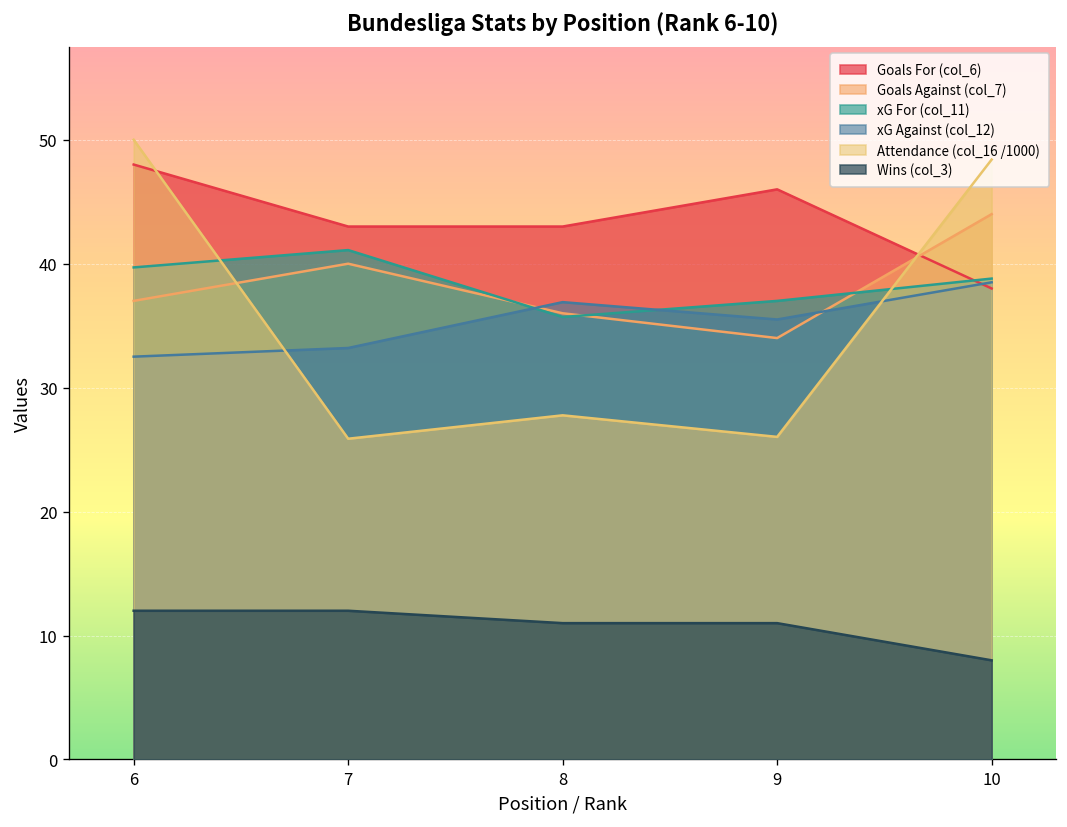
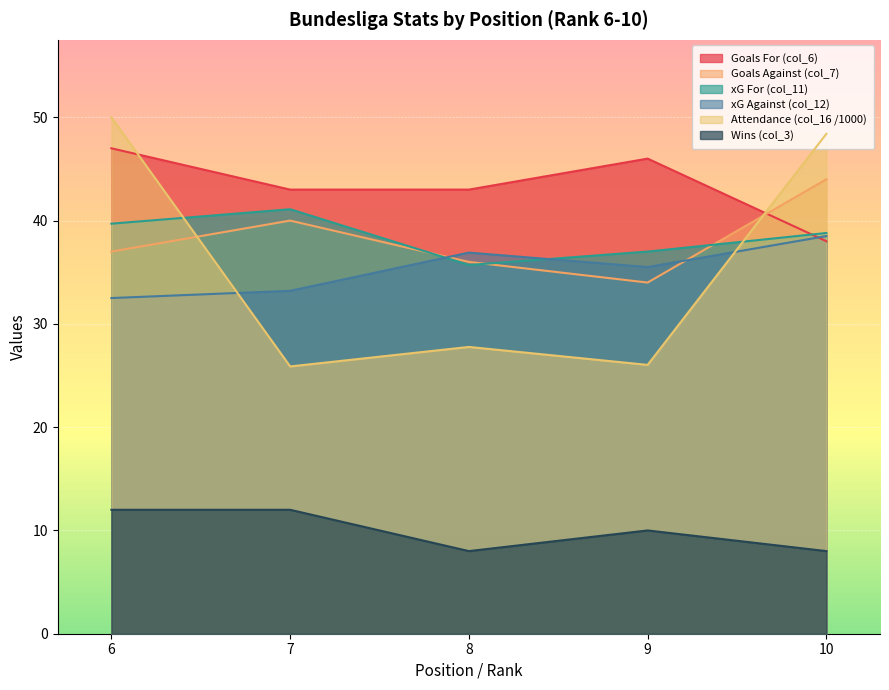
  {
    "Goals For (col_6)": {
-     "6": 48,
+     "6": 47,
      "7": 43,
      "8": 43,
      "9": 46,
      "10": 38
    },
    "Wins (col_3)": {
      "6": 12,
      "7": 12,
-     "8": 11,
-     "9": 11,
+     "8": 8,
+     "9": 10,
      "10": 8
    }
  }
